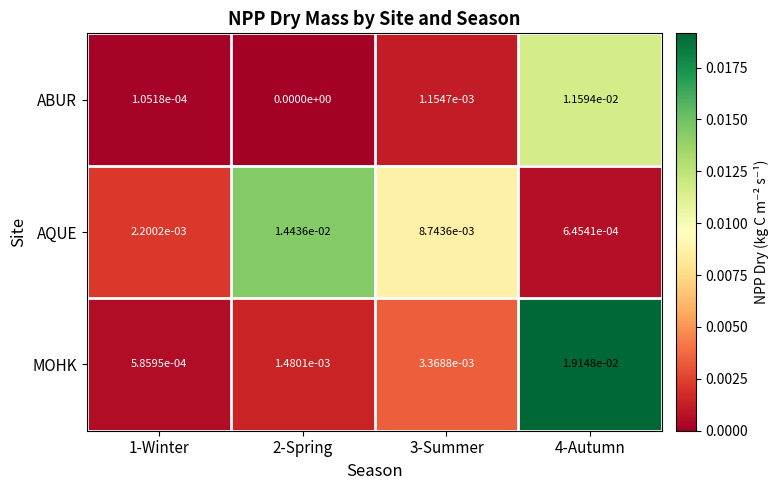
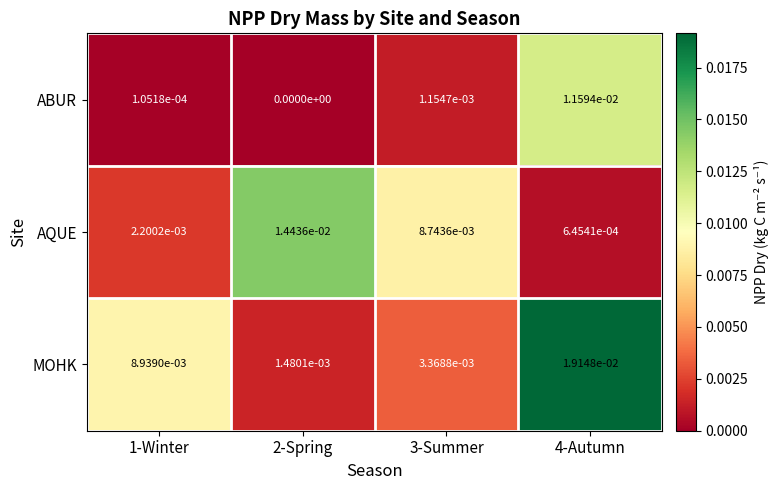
  {
    "ABUR": {
      "1-Winter": "1.0518e-04",
      "2-Spring": "0.0000e+00",
      "3-Summer": "1.1547e-03",
      "4-Autumn": "1.1594e-02"
    },
    "AQUE": {
      "1-Winter": "2.2002e-03",
      "2-Spring": "1.4436e-02",
      "3-Summer": "8.7436e-03",
      "4-Autumn": "6.4541e-04"
    },
    "MOHK": {
-     "1-Winter": "5.8595e-04",
+     "1-Winter": "8.9390e-03",
      "2-Spring": "1.4801e-03",
      "3-Summer": "3.3688e-03",
      "4-Autumn": "1.9148e-02"
    }
  }
